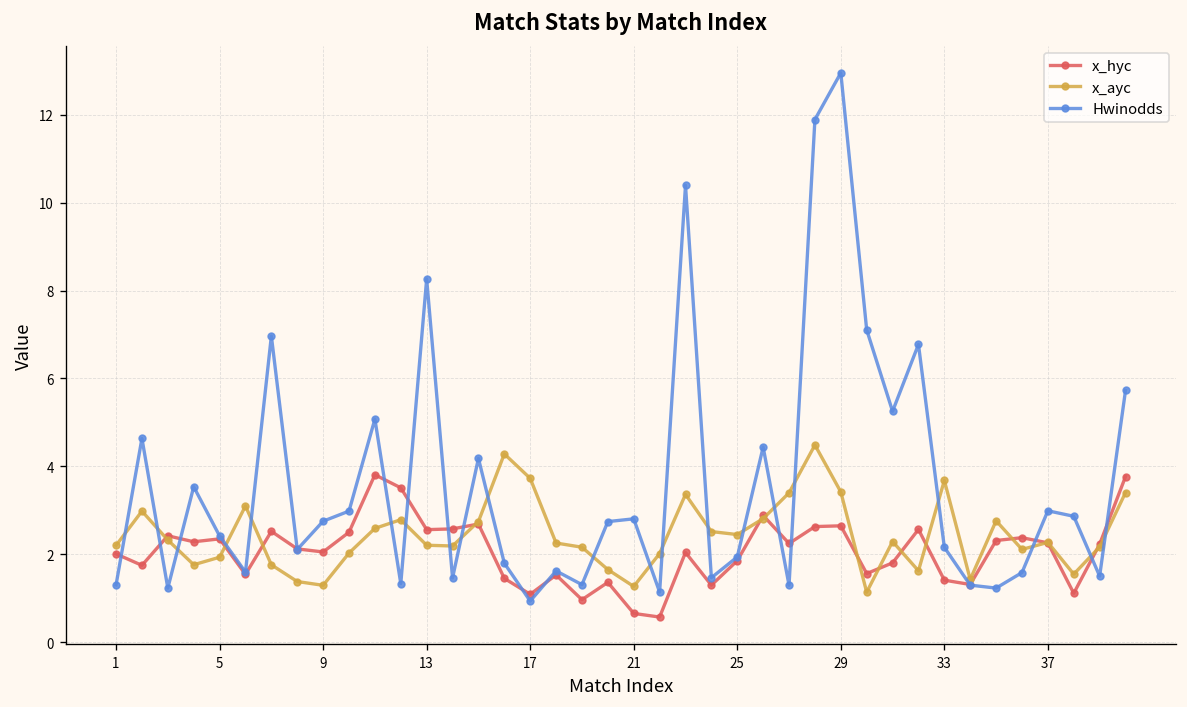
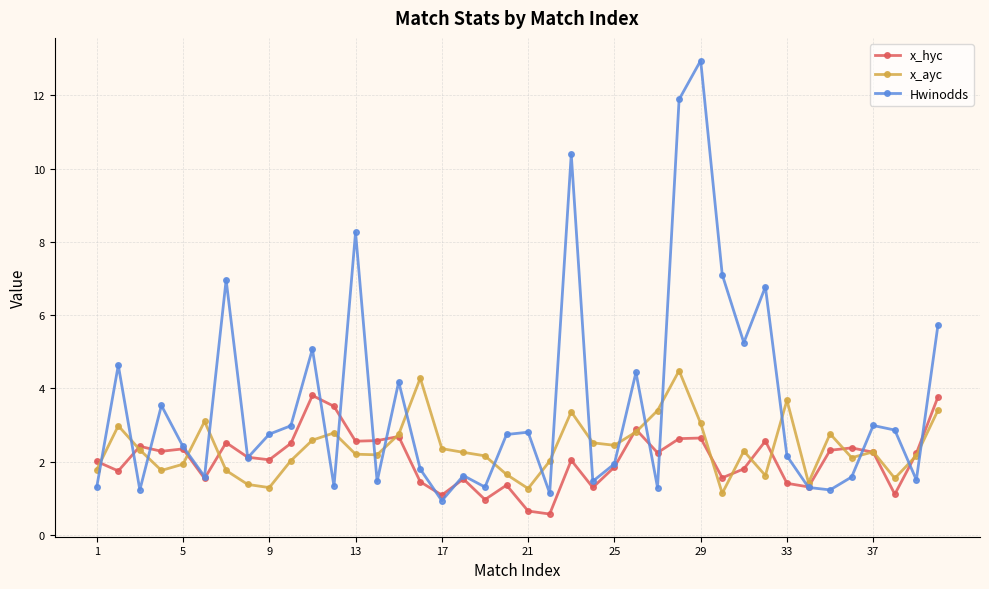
  {
    "x_hyc": {
      "1": 2.0,
      "9": 2.1,
      "13": 2.6,
      "17": 1.1,
      "21": 0.7,
      "25": 1.9,
      "29": 2.6,
      "33": 1.4
    },
    "x_ayc": {
-     "1": 2.2,
+     "1": 1.8,
      "5": 1.9,
      "9": 1.3,
      "13": 2.2,
-     "17": 3.7,
+     "17": 2.4,
      "21": 1.3,
      "25": 2.4,
-     "29": 3.4,
+     "29": 3.0,
      "33": 3.7
    },
    "Hwinodds": {
      "1": 1.3,
      "9": 2.8,
      "13": 8.3,
      "17": 0.9,
      "21": 2.8,
      "25": 1.9,
      "29": 13.0,
      "33": 2.2,
      "37": 3.0
    }
  }
